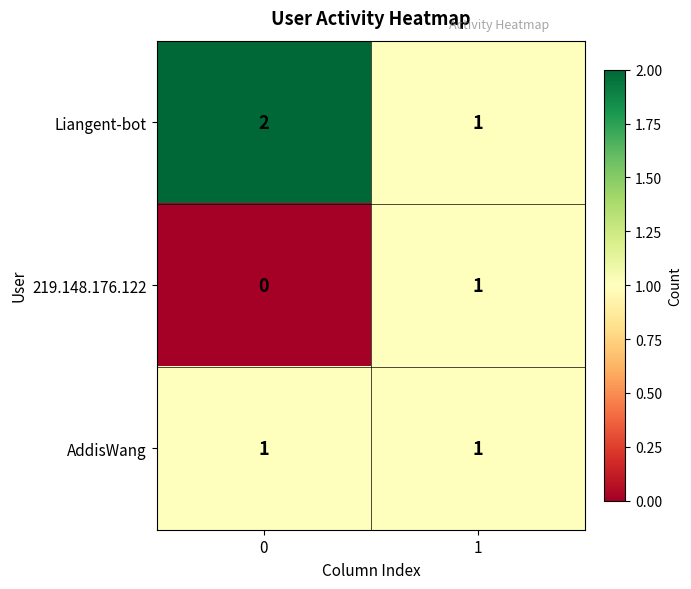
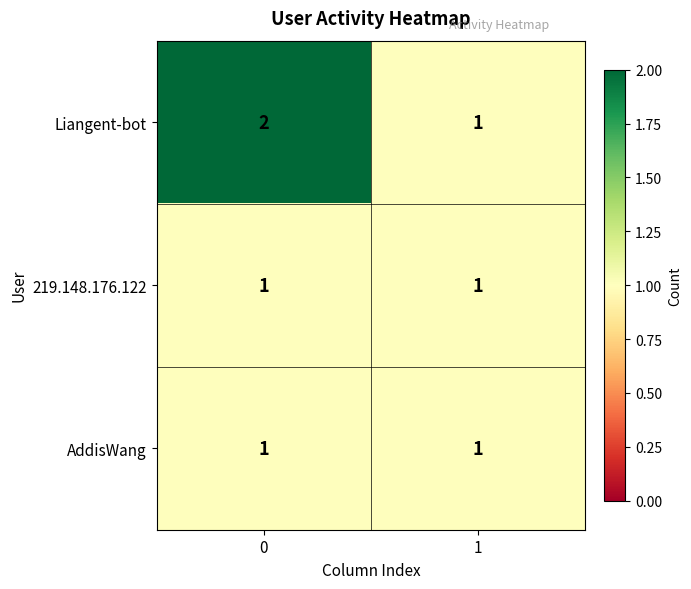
  {
    "Liangent-bot": {
      "0": 2,
      "1": 1
    },
    "219.148.176.122": {
-     "0": 0,
+     "0": 1,
      "1": 1
    },
    "AddisWang": {
      "0": 1,
      "1": 1
    }
  }
